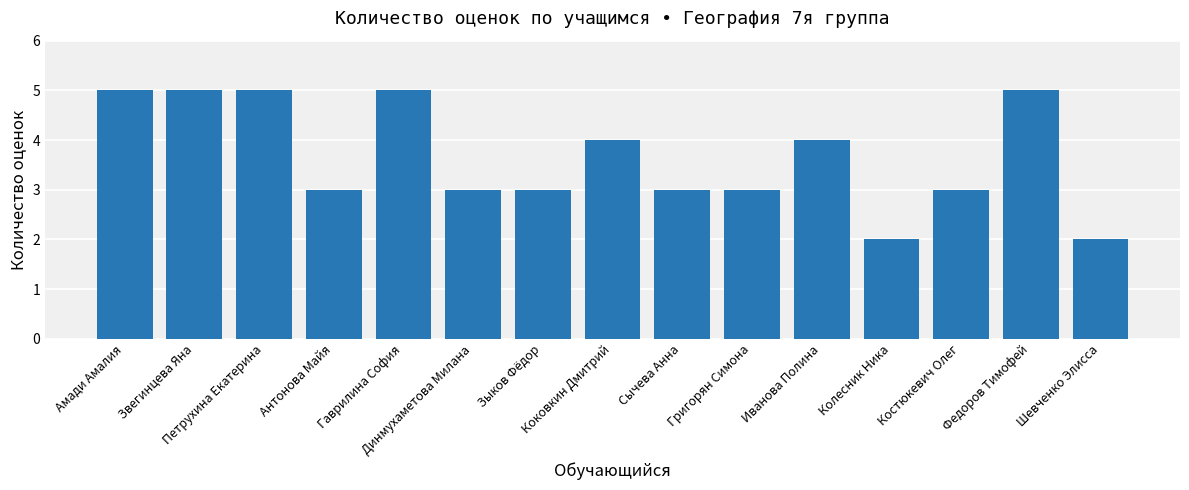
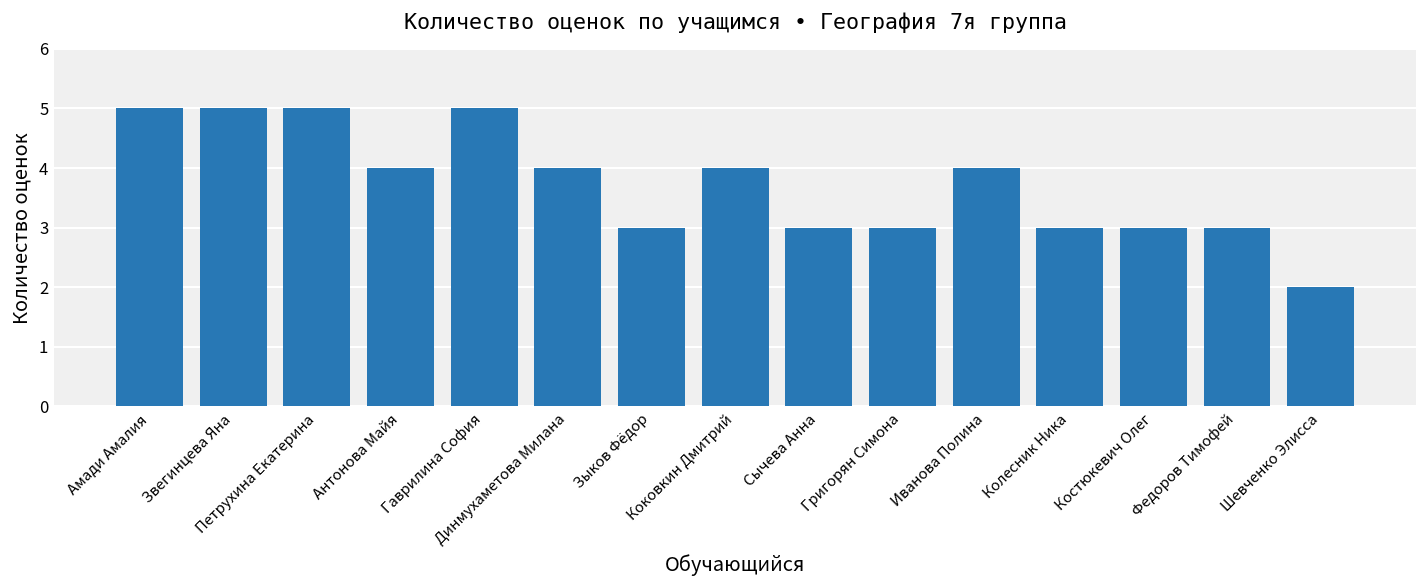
  {
    "Амади Амалия": 5,
    "Звегинцева Яна": 5,
    "Петрухина Екатерина": 5,
-   "Антонова Майя": 3,
+   "Антонова Майя": 4,
    "Гаврилина София": 5,
-   "Динмухаметова Милана": 3,
+   "Динмухаметова Милана": 4,
    "Зыков Фёдор": 3,
    "Коковкин Дмитрий": 4,
    "Сычева Анна": 3,
    "Григорян Симона": 3,
    "Иванова Полина": 4,
-   "Колесник Ника": 2,
+   "Колесник Ника": 3,
    "Костюкевич Олег": 3,
-   "Федоров Тимофей": 5,
+   "Федоров Тимофей": 3,
    "Шевченко Элисса": 2
  }
